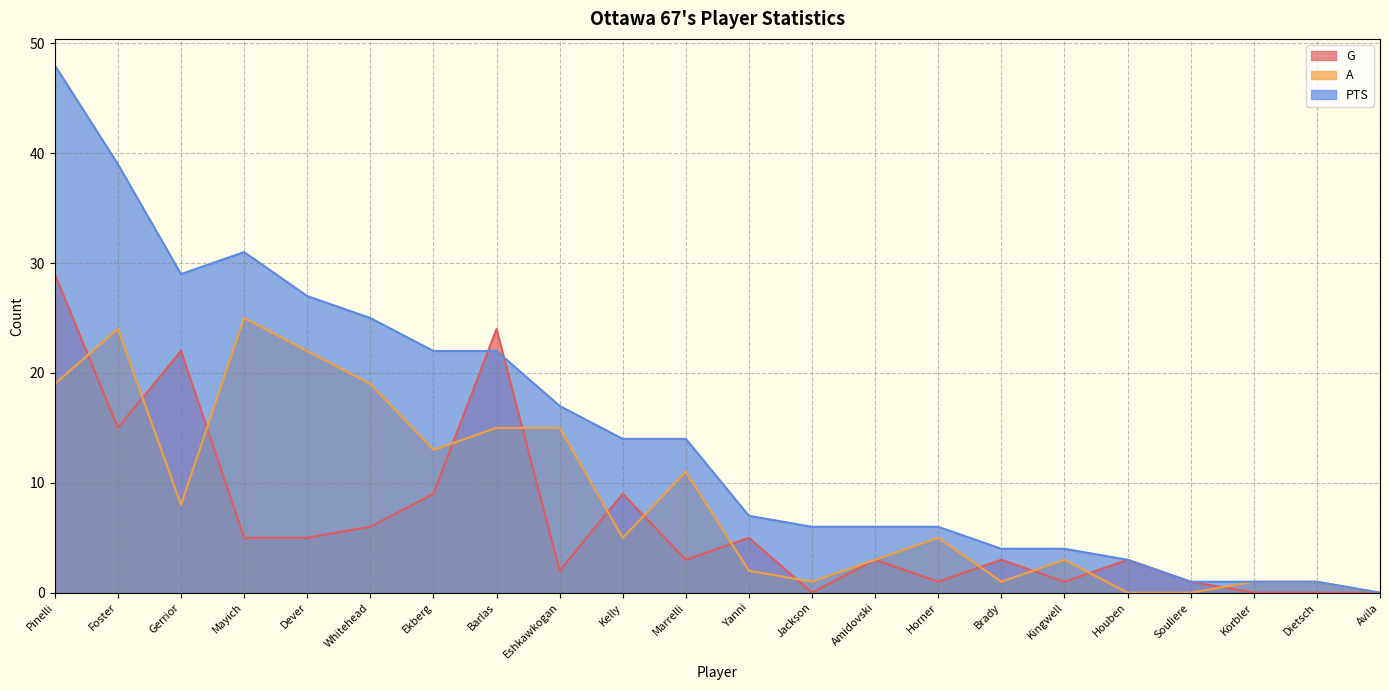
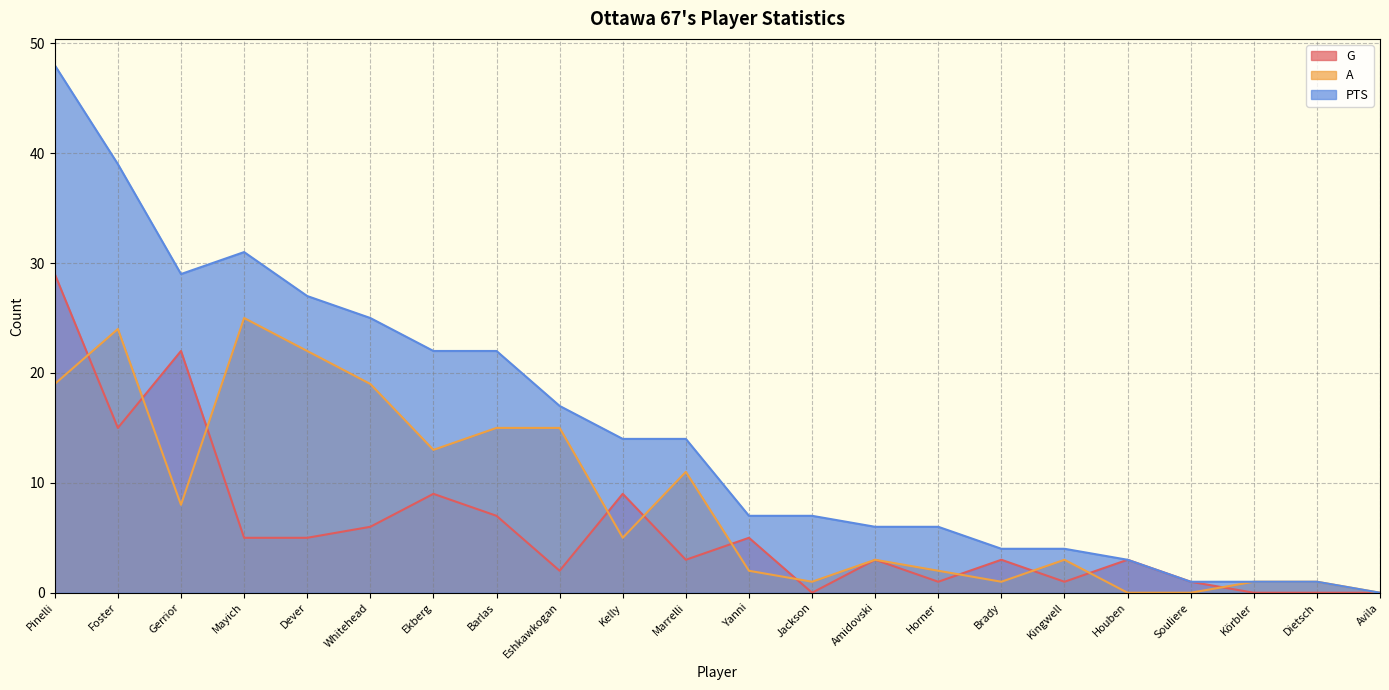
  {
    "G": {
      "Pinelli": 29,
      "Foster": 15,
      "Gerrior": 22,
      "Mayich": 5,
      "Dever": 5,
      "Whitehead": 6,
      "Ekberg": 9,
-     "Barlas": 24,
+     "Barlas": 7,
      "Eshkawkogan": 2,
      "Kelly": 9,
      "Marrelli": 3,
      "Yanni": 5,
      "Jackson": 0,
      "Horner": 1,
      "Brady": 3,
      "Kingwell": 1,
      "Körbler": 0,
      "Dietsch": 0
    },
    "A": {
      "Pinelli": 19,
      "Foster": 24,
      "Gerrior": 8,
      "Mayich": 25,
      "Dever": 22,
      "Whitehead": 19,
      "Ekberg": 13,
      "Barlas": 15,
      "Eshkawkogan": 15,
      "Kelly": 5,
      "Marrelli": 11,
      "Yanni": 2,
      "Jackson": 1,
-     "Horner": 5,
+     "Horner": 2,
      "Brady": 1,
      "Kingwell": 3,
      "Houben": 0,
      "Souliere": 0
    },
    "PTS": {
      "Pinelli": 48,
      "Foster": 39,
      "Gerrior": 29,
      "Mayich": 31,
      "Dever": 27,
      "Whitehead": 25,
      "Ekberg": 22,
      "Barlas": 22,
      "Eshkawkogan": 17,
      "Kelly": 14,
      "Marrelli": 14,
      "Yanni": 7,
-     "Jackson": 6,
+     "Jackson": 7,
      "Amidovski": 6,
      "Horner": 6,
      "Brady": 4,
      "Kingwell": 4
    }
  }
